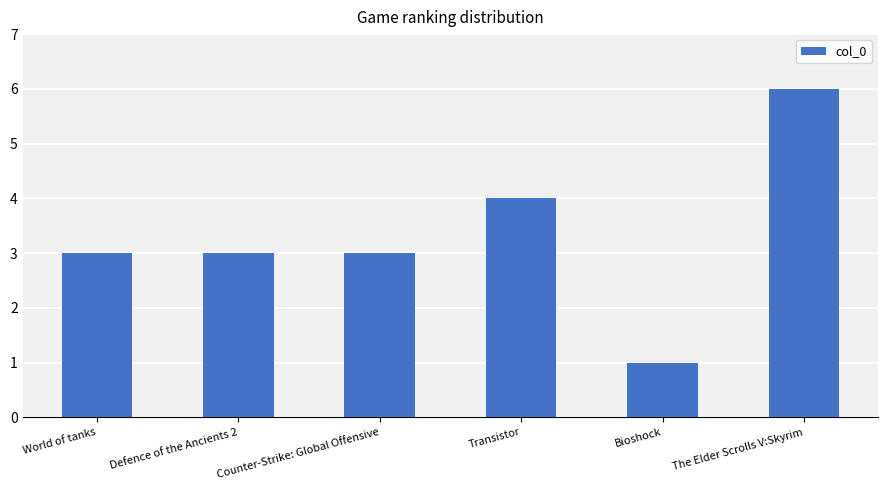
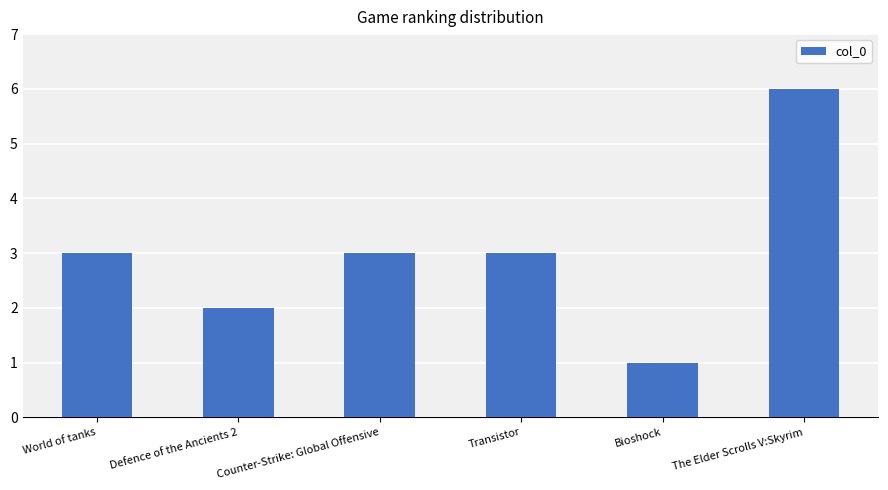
  {
    "World of tanks": 3,
-   "Defence of the Ancients 2": 3,
+   "Defence of the Ancients 2": 2,
    "Counter-Strike: Global Offensive": 3,
-   "Transistor": 4,
+   "Transistor": 3,
    "Bioshock": 1,
    "The Elder Scrolls V:Skyrim": 6
  }
